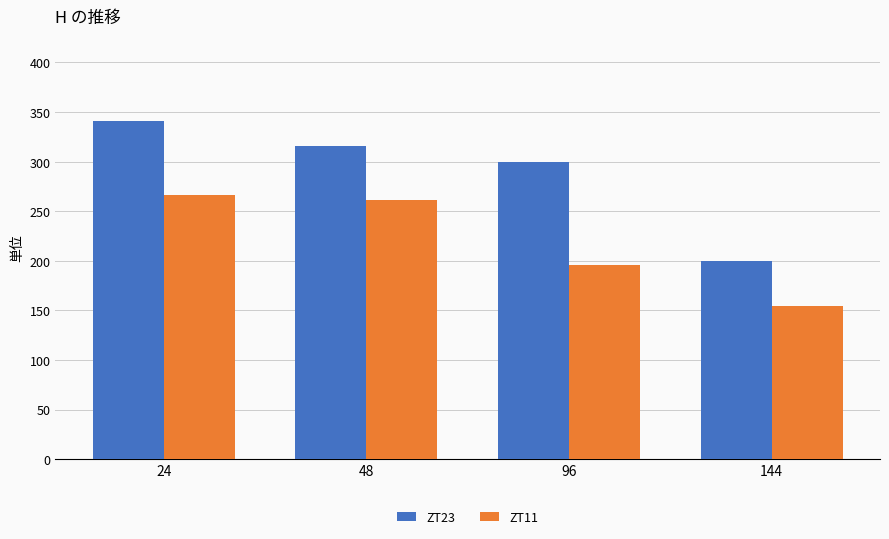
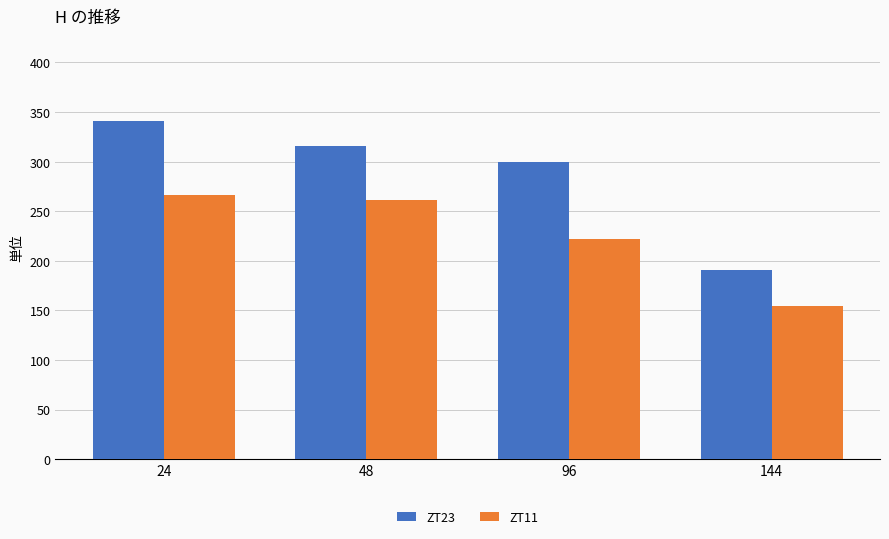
  {
    "ZT23": {
      "24": 340,
      "48": 320,
      "96": 300,
-     "144": 200
+     "144": 190
    },
    "ZT11": {
      "24": 270,
      "48": 260,
-     "96": 200,
+     "96": 220,
      "144": 150
    }
  }
